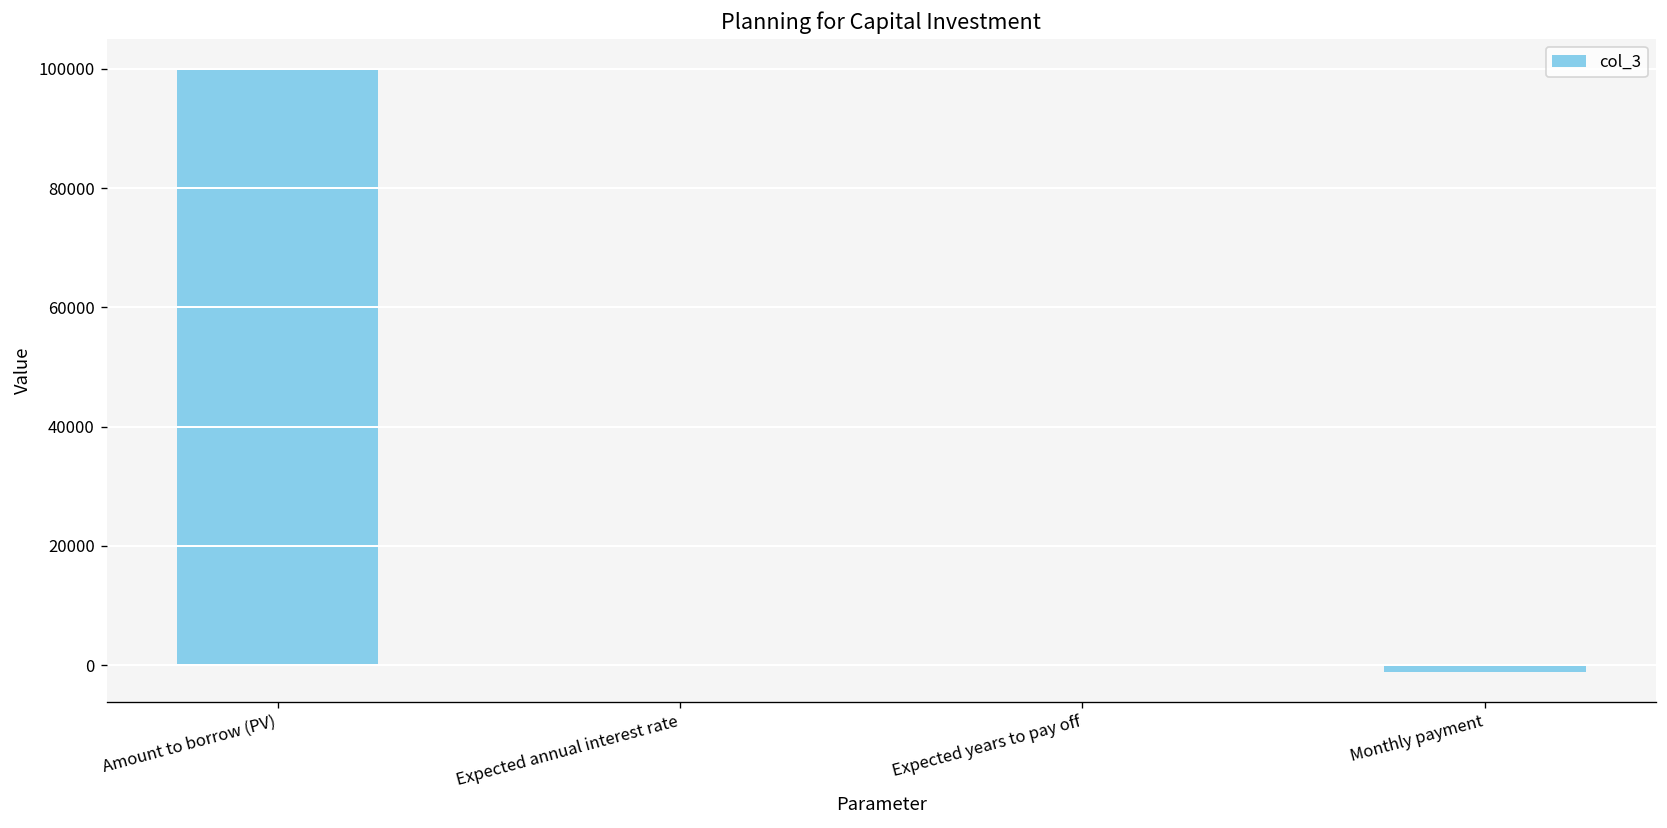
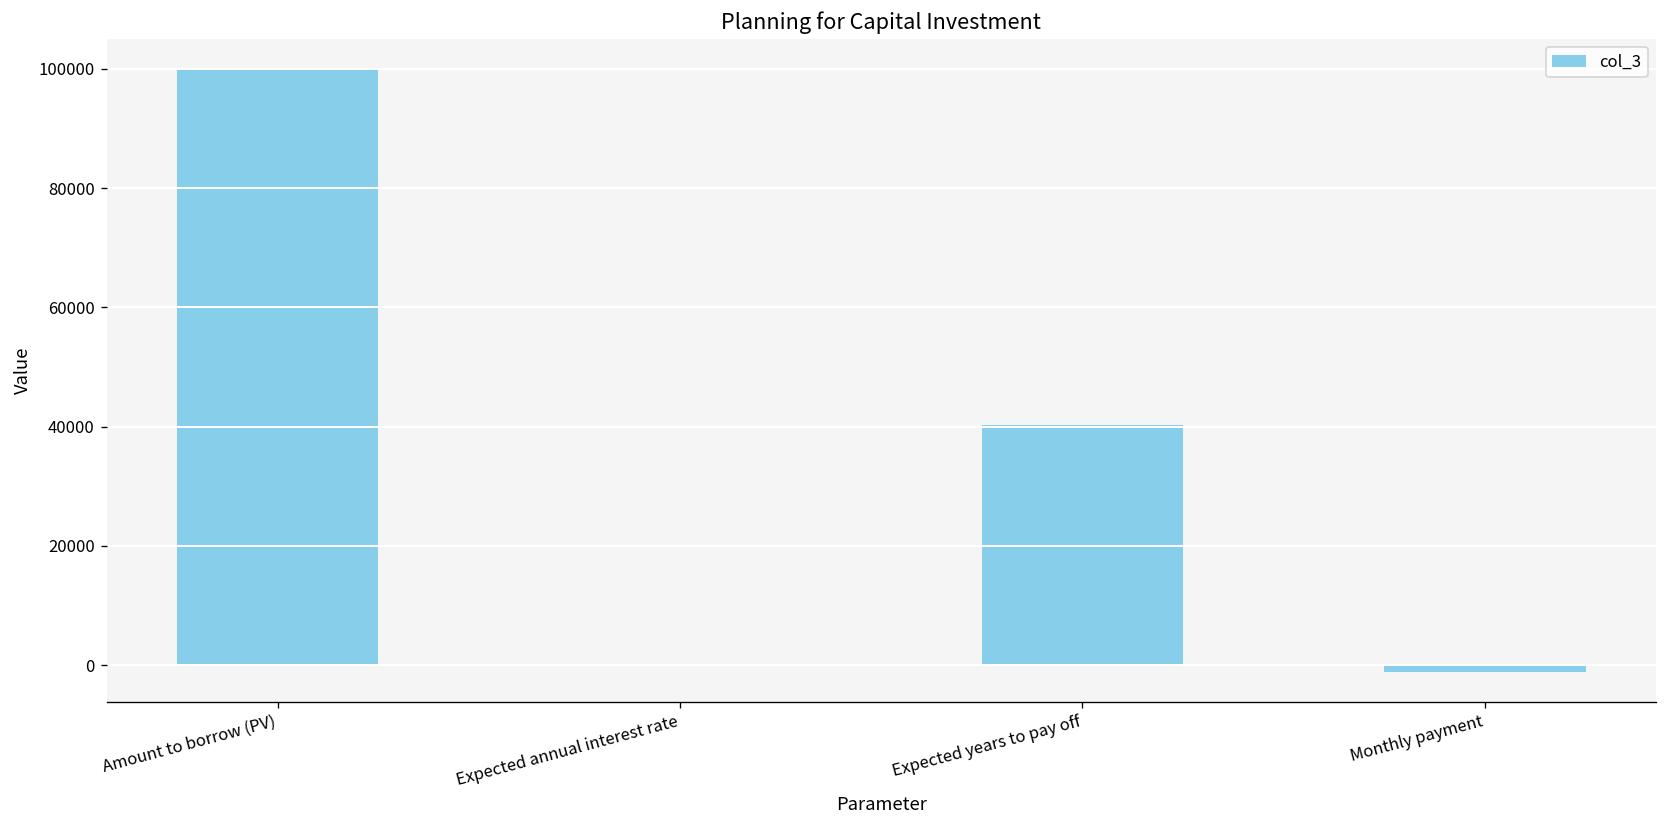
  {
    "Amount to borrow (PV)": 100000,
-   "Expected years to pay off": 0,
+   "Expected years to pay off": 40000,
    "Monthly payment": -1000
  }
